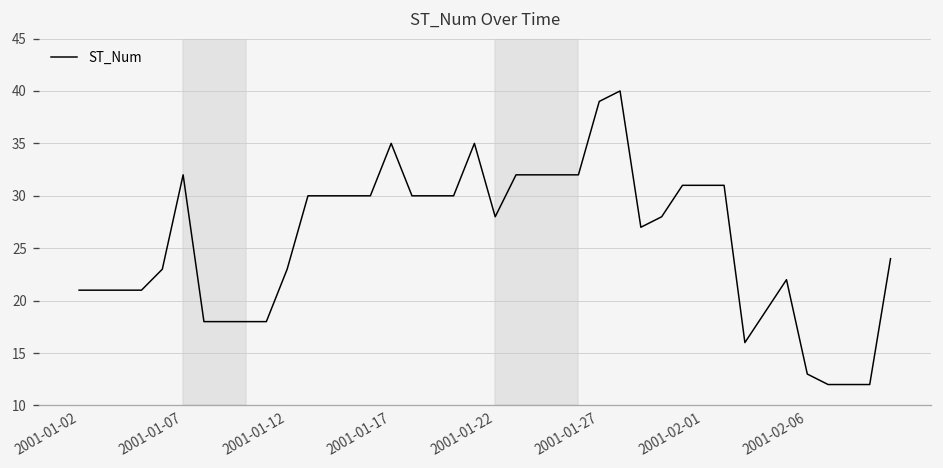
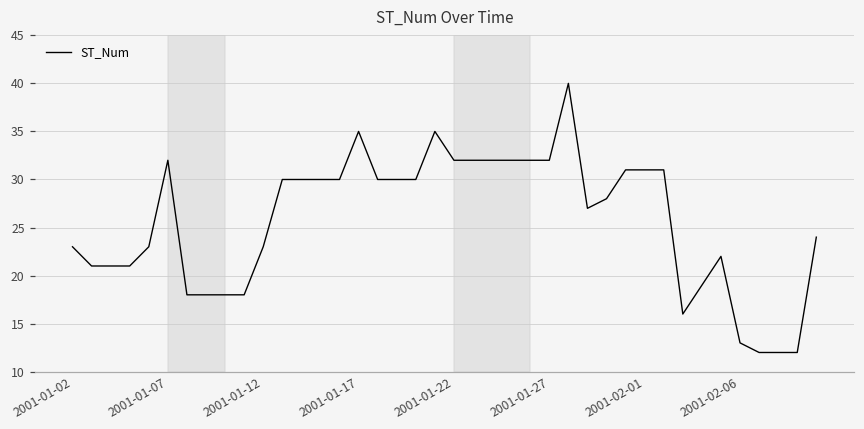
  {
-   "2001-01-02": 21,
+   "2001-01-02": 23,
    "2001-01-07": 32,
    "2001-01-12": 23,
    "2001-01-17": 35,
-   "2001-01-22": 28,
-   "2001-01-27": 39,
+   "2001-01-22": 32,
+   "2001-01-27": 32,
    "2001-02-01": 31,
    "2001-02-06": 13
  }
